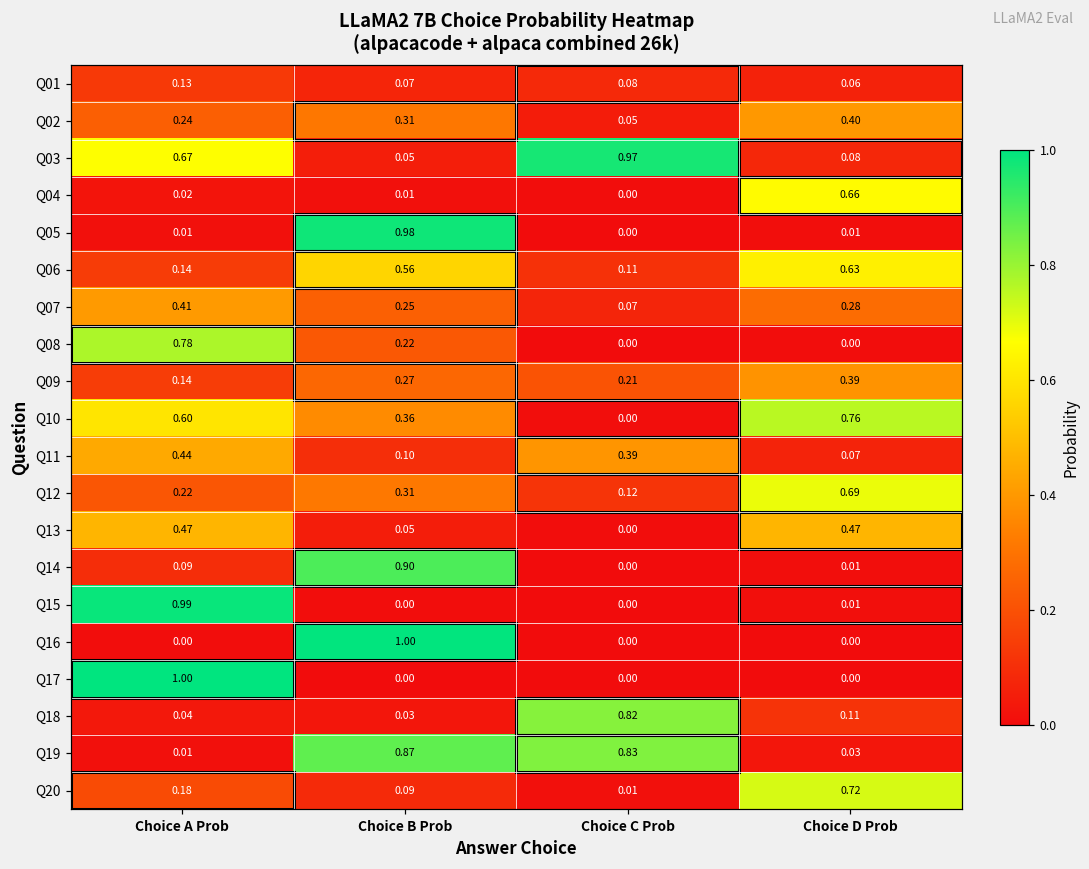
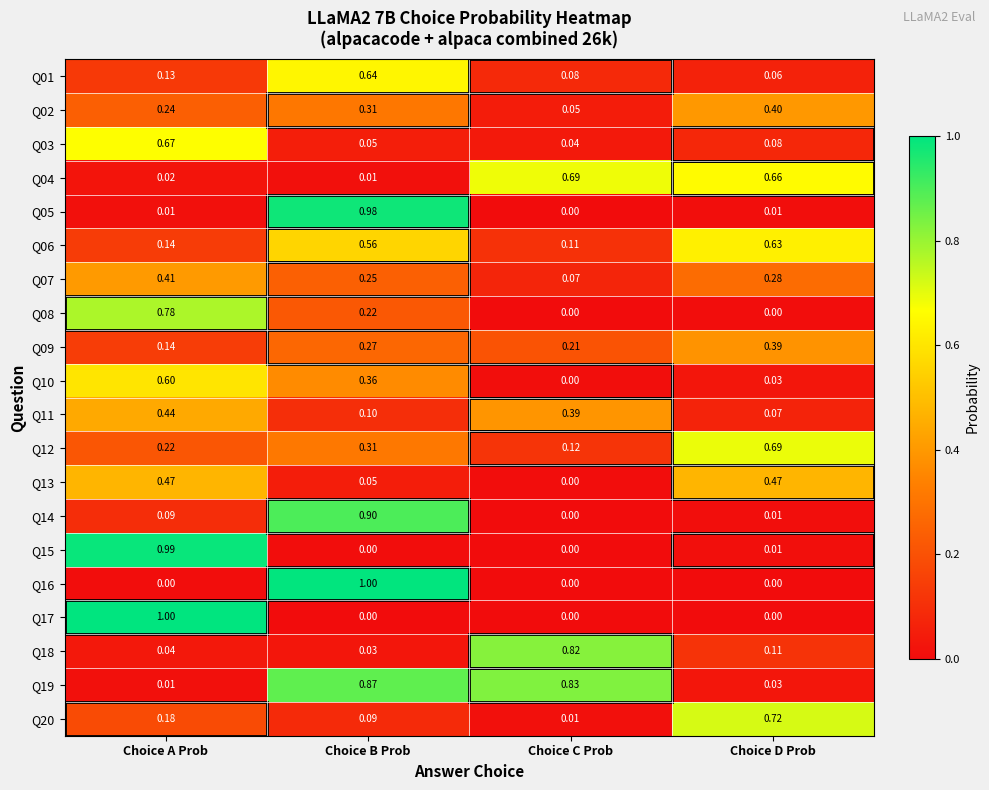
  {
    "Q01": {
      "Choice A Prob": 0.13,
-     "Choice B Prob": 0.07,
+     "Choice B Prob": 0.64,
      "Choice C Prob": 0.08,
      "Choice D Prob": 0.06
    },
    "Q02": {
      "Choice A Prob": 0.24,
      "Choice B Prob": 0.31,
      "Choice C Prob": 0.05,
      "Choice D Prob": 0.40
    },
    "Q03": {
      "Choice A Prob": 0.67,
      "Choice B Prob": 0.05,
-     "Choice C Prob": 0.97,
+     "Choice C Prob": 0.04,
      "Choice D Prob": 0.08
    },
    "Q04": {
      "Choice A Prob": 0.02,
      "Choice B Prob": 0.01,
-     "Choice C Prob": 0.00,
+     "Choice C Prob": 0.69,
      "Choice D Prob": 0.66
    },
    "Q05": {
      "Choice A Prob": 0.01,
      "Choice B Prob": 0.98,
      "Choice C Prob": 0.00,
      "Choice D Prob": 0.01
    },
    "Q06": {
      "Choice A Prob": 0.14,
      "Choice B Prob": 0.56,
      "Choice C Prob": 0.11,
      "Choice D Prob": 0.63
    },
    "Q07": {
      "Choice A Prob": 0.41,
      "Choice B Prob": 0.25,
      "Choice C Prob": 0.07,
      "Choice D Prob": 0.28
    },
    "Q08": {
      "Choice A Prob": 0.78,
      "Choice B Prob": 0.22,
      "Choice C Prob": 0.00,
      "Choice D Prob": 0.00
    },
    "Q09": {
      "Choice A Prob": 0.14,
      "Choice B Prob": 0.27,
      "Choice C Prob": 0.21,
      "Choice D Prob": 0.39
    },
    "Q10": {
      "Choice A Prob": 0.60,
      "Choice B Prob": 0.36,
      "Choice C Prob": 0.00,
-     "Choice D Prob": 0.76
+     "Choice D Prob": 0.03
    },
    "Q11": {
      "Choice A Prob": 0.44,
      "Choice B Prob": 0.10,
      "Choice C Prob": 0.39,
      "Choice D Prob": 0.07
    },
    "Q12": {
      "Choice A Prob": 0.22,
      "Choice B Prob": 0.31,
      "Choice C Prob": 0.12,
      "Choice D Prob": 0.69
    },
    "Q13": {
      "Choice A Prob": 0.47,
      "Choice B Prob": 0.05,
      "Choice C Prob": 0.00,
      "Choice D Prob": 0.47
    },
    "Q14": {
      "Choice A Prob": 0.09,
      "Choice B Prob": 0.90,
      "Choice C Prob": 0.00,
      "Choice D Prob": 0.01
    },
    "Q15": {
      "Choice A Prob": 0.99,
      "Choice B Prob": 0.00,
      "Choice C Prob": 0.00,
      "Choice D Prob": 0.01
    },
    "Q16": {
      "Choice A Prob": 0.00,
      "Choice B Prob": 1.00,
      "Choice C Prob": 0.00,
      "Choice D Prob": 0.00
    },
    "Q17": {
      "Choice A Prob": 1.00,
      "Choice B Prob": 0.00,
      "Choice C Prob": 0.00,
      "Choice D Prob": 0.00
    },
    "Q18": {
      "Choice A Prob": 0.04,
      "Choice B Prob": 0.03,
      "Choice C Prob": 0.82,
      "Choice D Prob": 0.11
    },
    "Q19": {
      "Choice A Prob": 0.01,
      "Choice B Prob": 0.87,
      "Choice C Prob": 0.83,
      "Choice D Prob": 0.03
    },
    "Q20": {
      "Choice A Prob": 0.18,
      "Choice B Prob": 0.09,
      "Choice C Prob": 0.01,
      "Choice D Prob": 0.72
    }
  }
